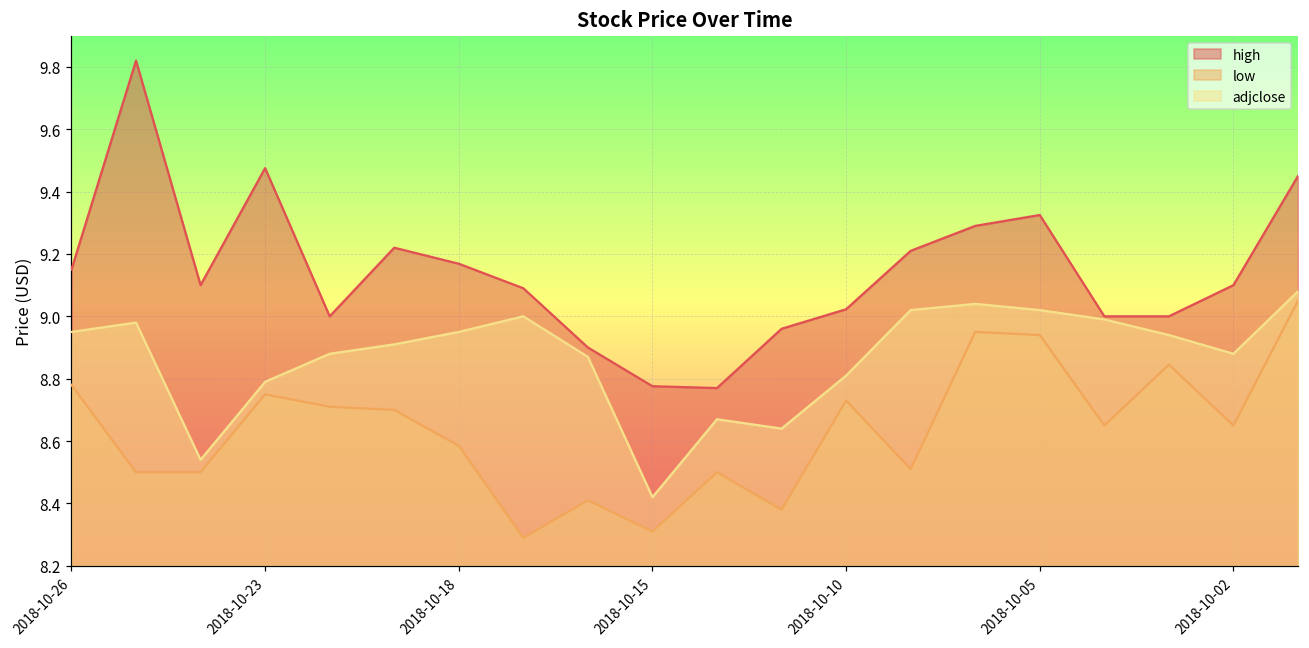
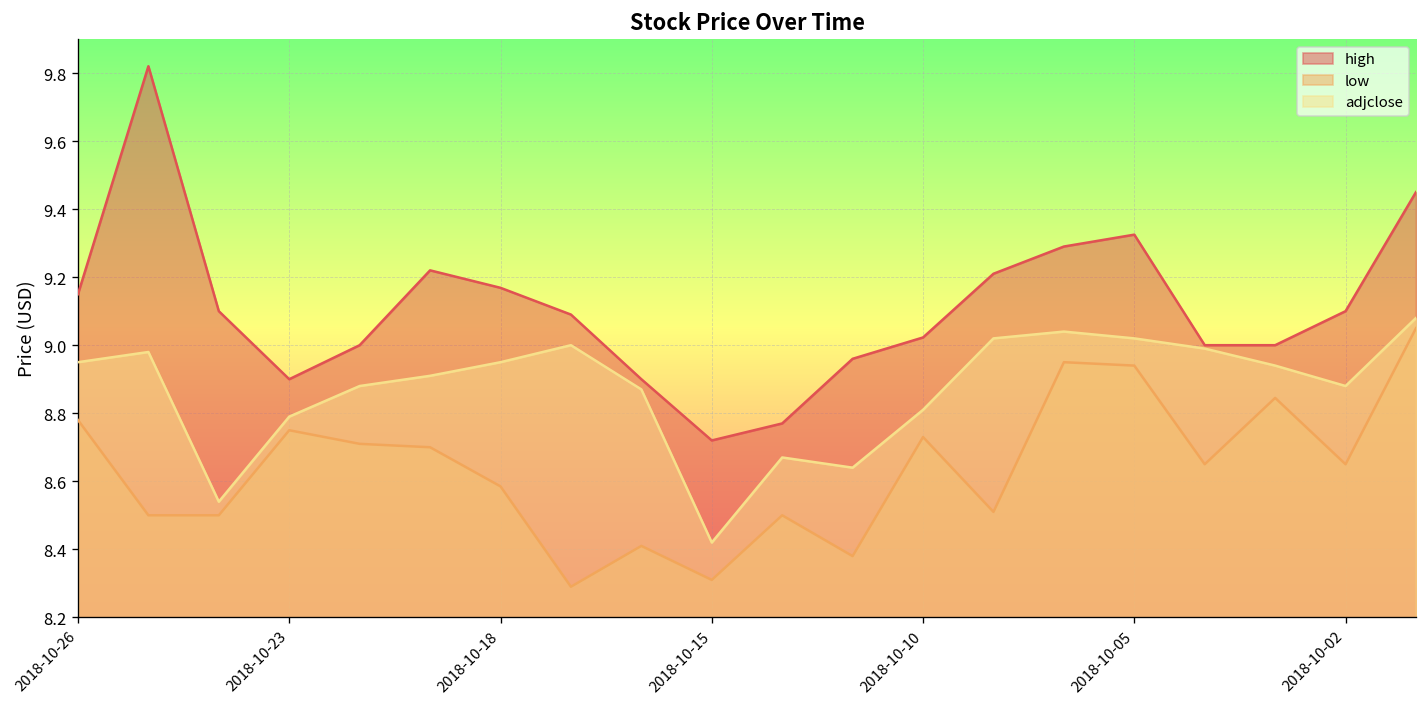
  {
    "high": {
      "2018-10-26": 9.15,
-     "2018-10-23": 9.48,
+     "2018-10-23": 8.90,
      "2018-10-18": 9.17,
-     "2018-10-15": 8.78,
+     "2018-10-15": 8.72,
      "2018-10-10": 9.02,
      "2018-10-05": 9.32,
      "2018-10-02": 9.10
    }
  }
